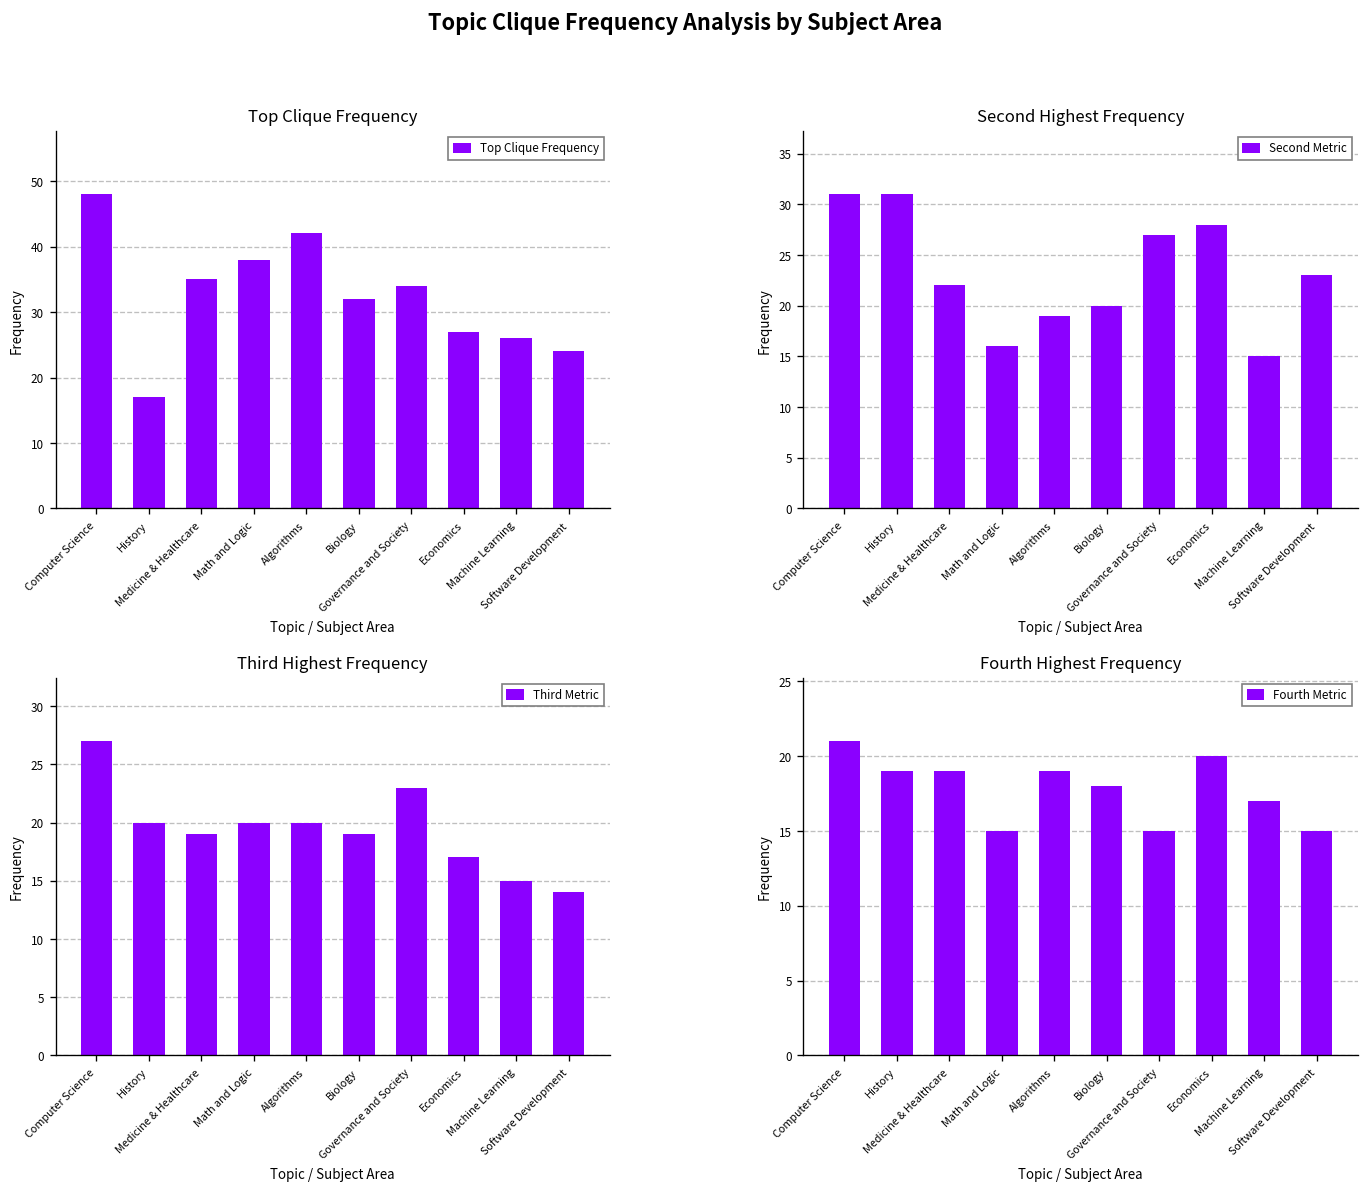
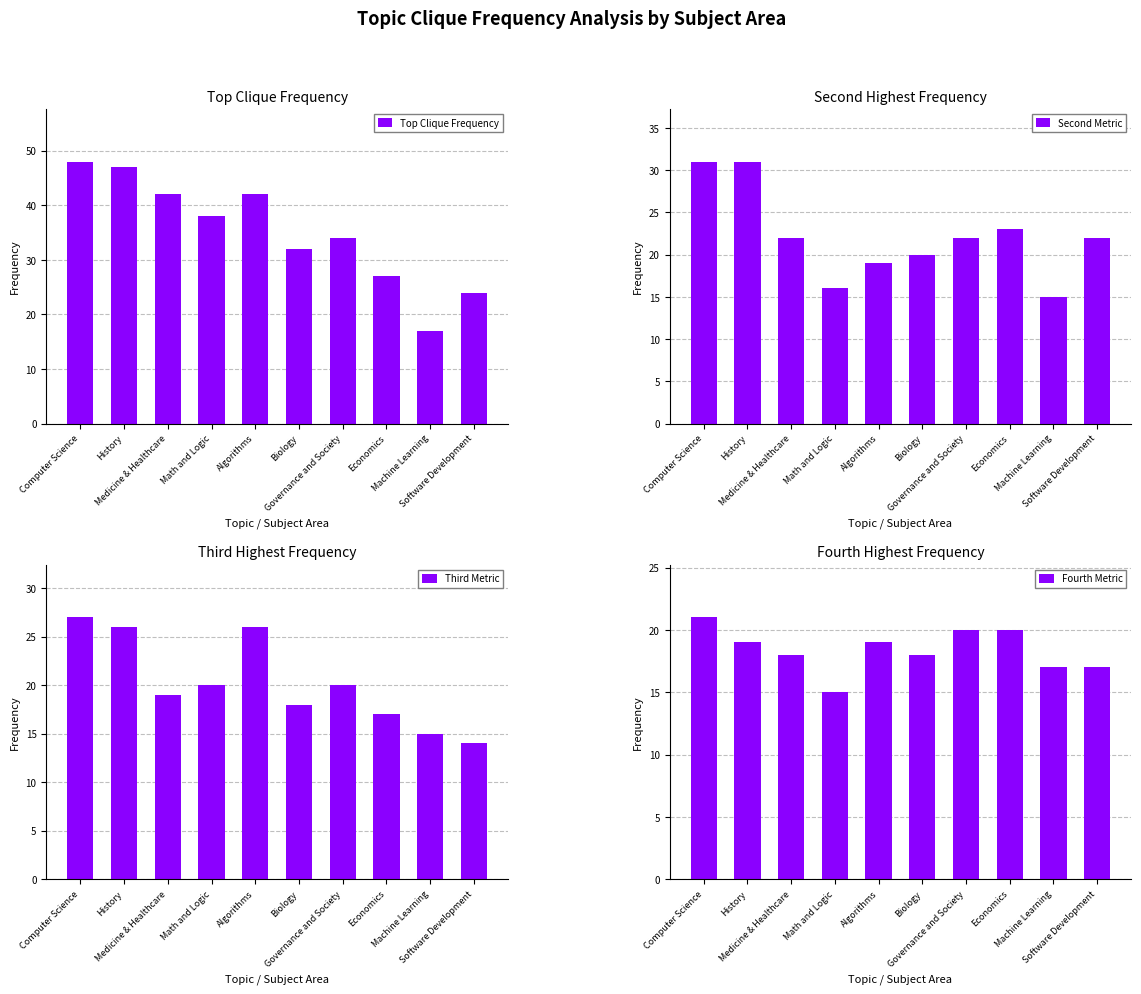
  {
    "Top Clique Frequency": {
      "Computer Science": 48,
-     "History": 17,
-     "Medicine & Healthcare": 35,
+     "History": 47,
+     "Medicine & Healthcare": 42,
      "Math and Logic": 38,
      "Algorithms": 42,
      "Biology": 32,
      "Governance and Society": 34,
      "Economics": 27,
-     "Machine Learning": 26,
+     "Machine Learning": 17,
      "Software Development": 24
    },
    "Second Highest Frequency": {
      "Computer Science": 31,
      "History": 31,
      "Medicine & Healthcare": 22,
      "Math and Logic": 16,
      "Algorithms": 19,
      "Biology": 20,
-     "Governance and Society": 27,
-     "Economics": 28,
+     "Governance and Society": 22,
+     "Economics": 23,
      "Machine Learning": 15,
-     "Software Development": 23
+     "Software Development": 22
    },
    "Third Highest Frequency": {
      "Computer Science": 27,
-     "History": 20,
+     "History": 26,
      "Medicine & Healthcare": 19,
      "Math and Logic": 20,
-     "Algorithms": 20,
-     "Biology": 19,
-     "Governance and Society": 23,
+     "Algorithms": 26,
+     "Biology": 18,
+     "Governance and Society": 20,
      "Economics": 17,
      "Machine Learning": 15,
      "Software Development": 14
    },
    "Fourth Highest Frequency": {
      "Computer Science": 21,
      "History": 19,
-     "Medicine & Healthcare": 19,
+     "Medicine & Healthcare": 18,
      "Math and Logic": 15,
      "Algorithms": 19,
      "Biology": 18,
-     "Governance and Society": 15,
+     "Governance and Society": 20,
      "Economics": 20,
      "Machine Learning": 17,
-     "Software Development": 15
+     "Software Development": 17
    }
  }
